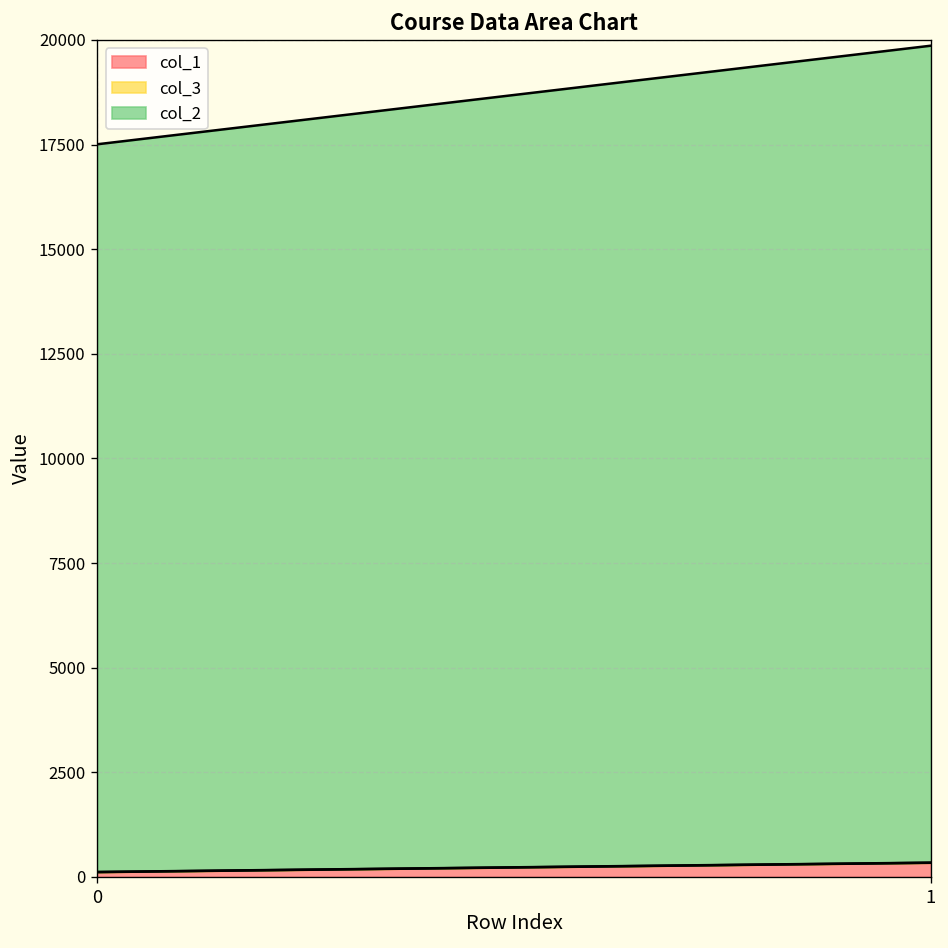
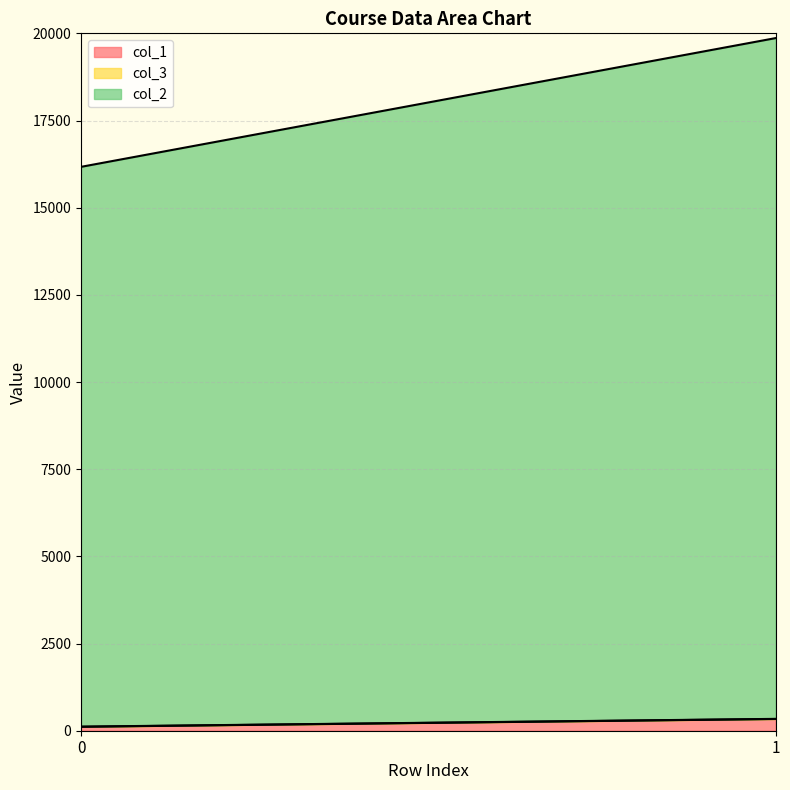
  {
    "col_3": {
      "0": 100,
      "1": 300
    },
    "col_2": {
-     "0": 17400,
+     "0": 16100,
      "1": 19500
    }
  }
